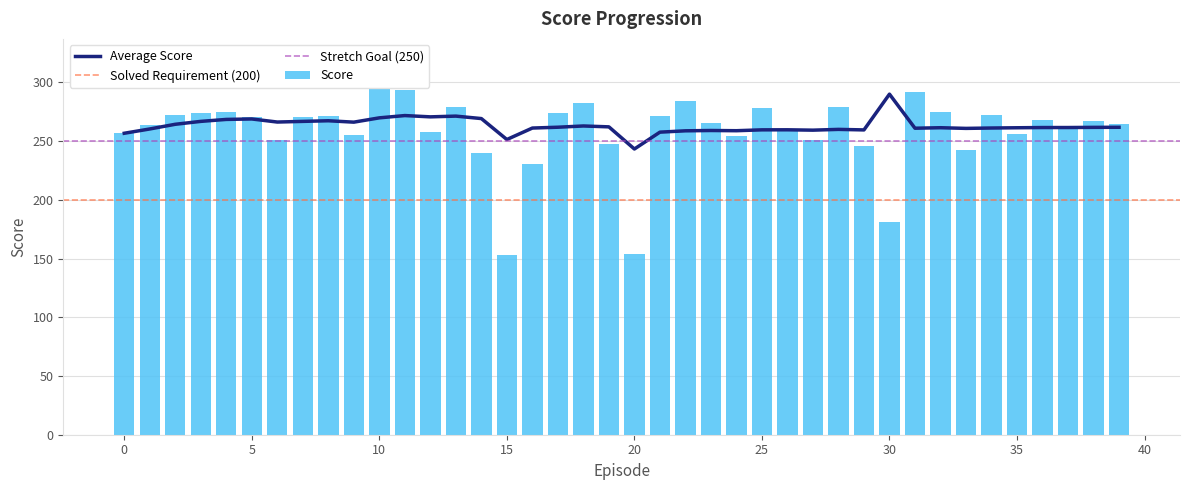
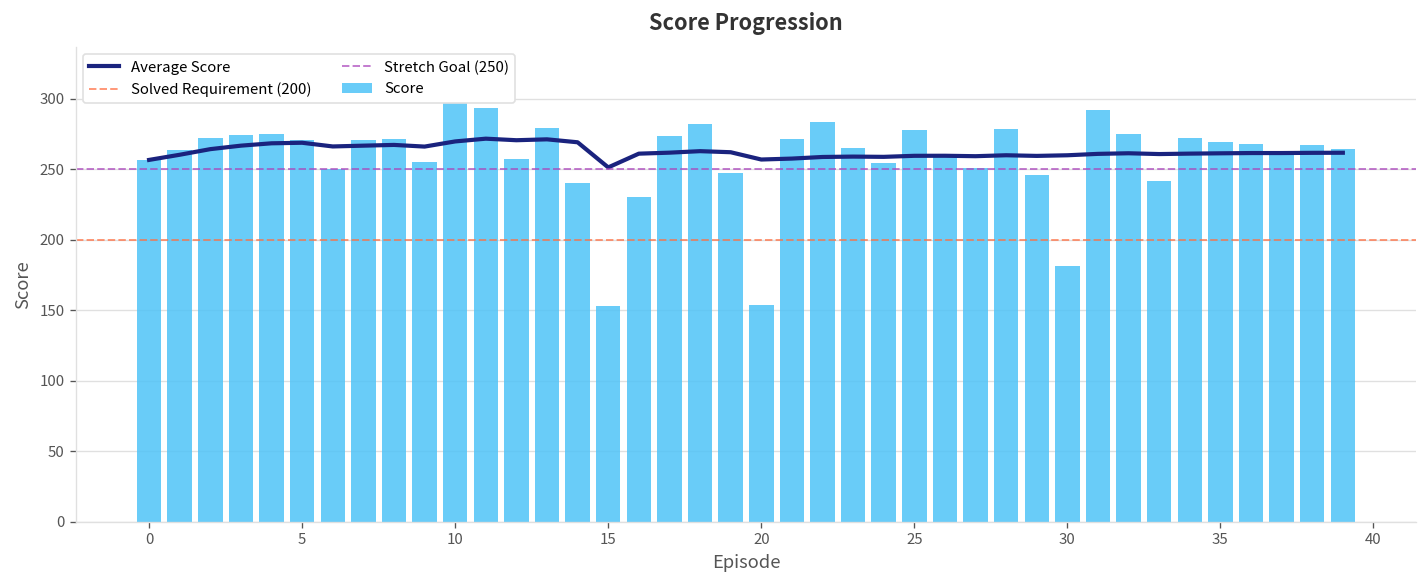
  {
    "Average Score": {
      "0": 257,
      "5": 269,
      "10": 270,
      "15": 251,
-     "20": 243,
+     "20": 257,
      "25": 260,
-     "30": 290,
+     "30": 260,
      "35": 261
    },
    "Score": {
      "0": 257,
      "5": 271,
      "15": 153,
      "20": 154,
      "25": 278,
      "30": 182,
-     "35": 256
+     "35": 269
    }
  }
